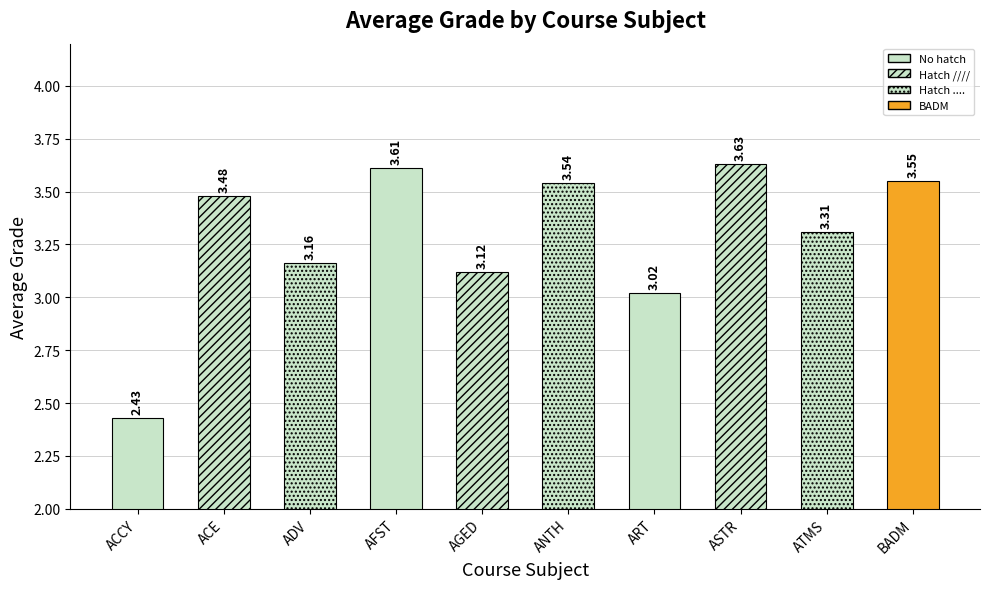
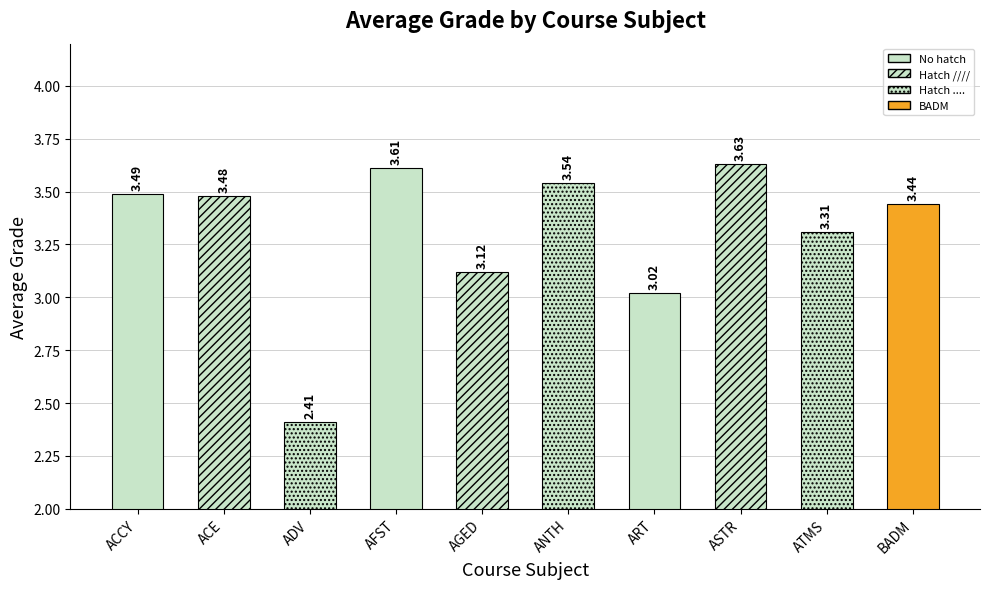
  {
-   "ACCY": 2.43,
+   "ACCY": 3.49,
    "ACE": 3.48,
-   "ADV": 3.16,
+   "ADV": 2.41,
    "AFST": 3.61,
    "AGED": 3.12,
    "ANTH": 3.54,
    "ART": 3.02,
    "ASTR": 3.63,
    "ATMS": 3.31,
-   "BADM": 3.55
+   "BADM": 3.44
  }
